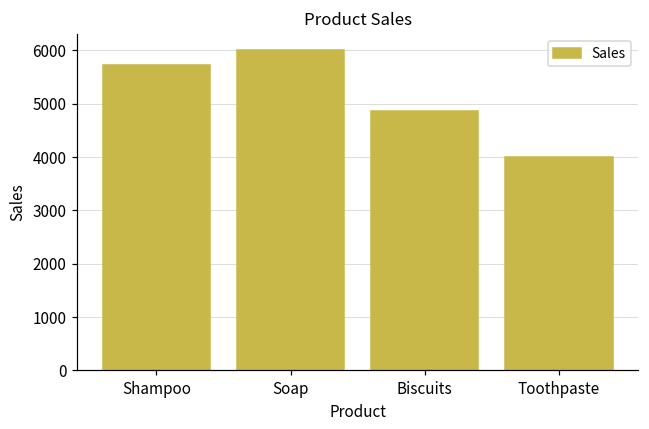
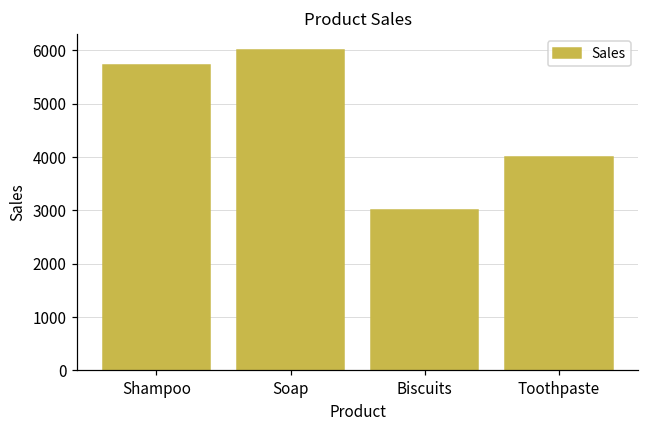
  {
    "Shampoo": 5700,
    "Soap": 6000,
-   "Biscuits": 4900,
+   "Biscuits": 3000,
    "Toothpaste": 4000
  }
